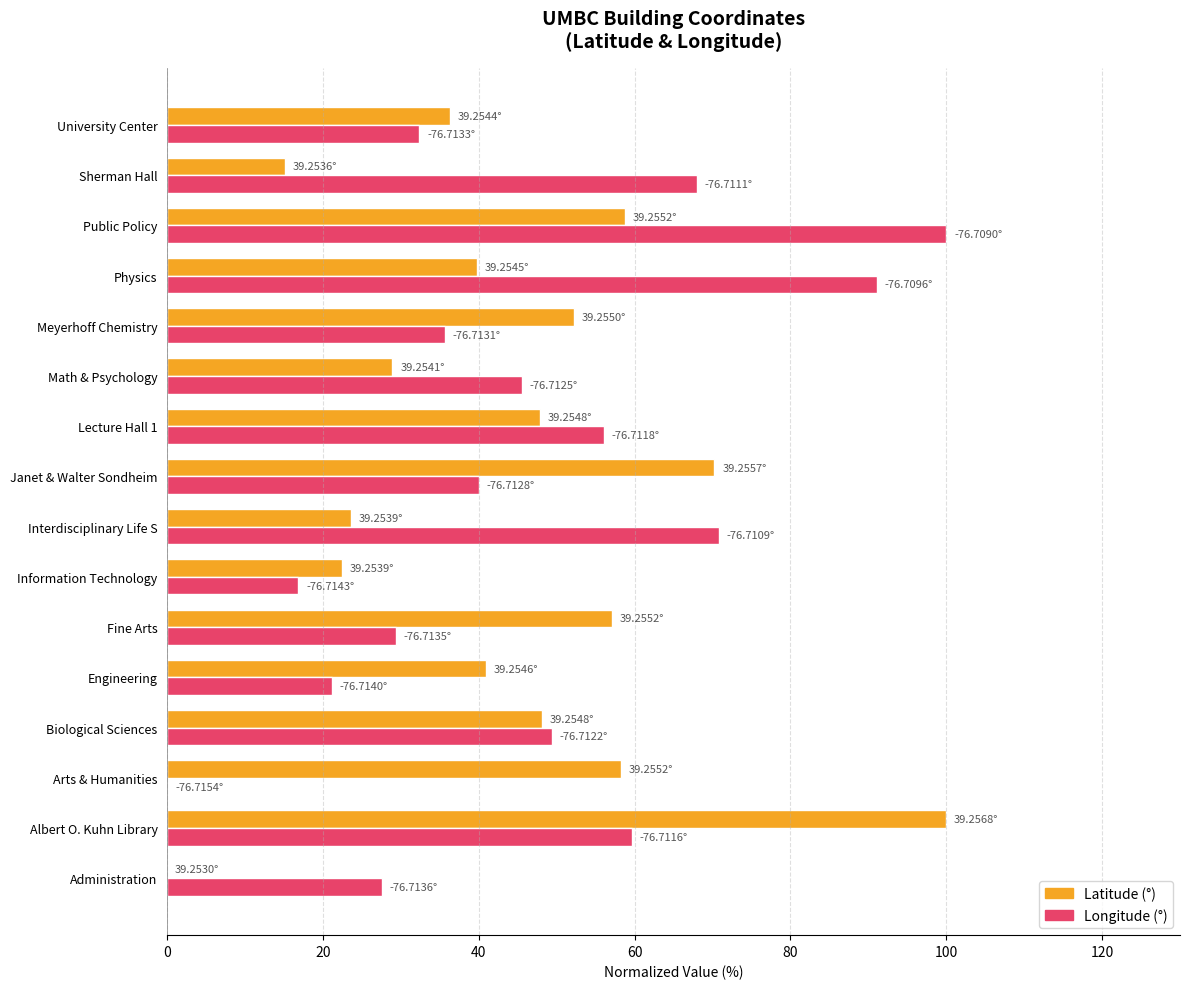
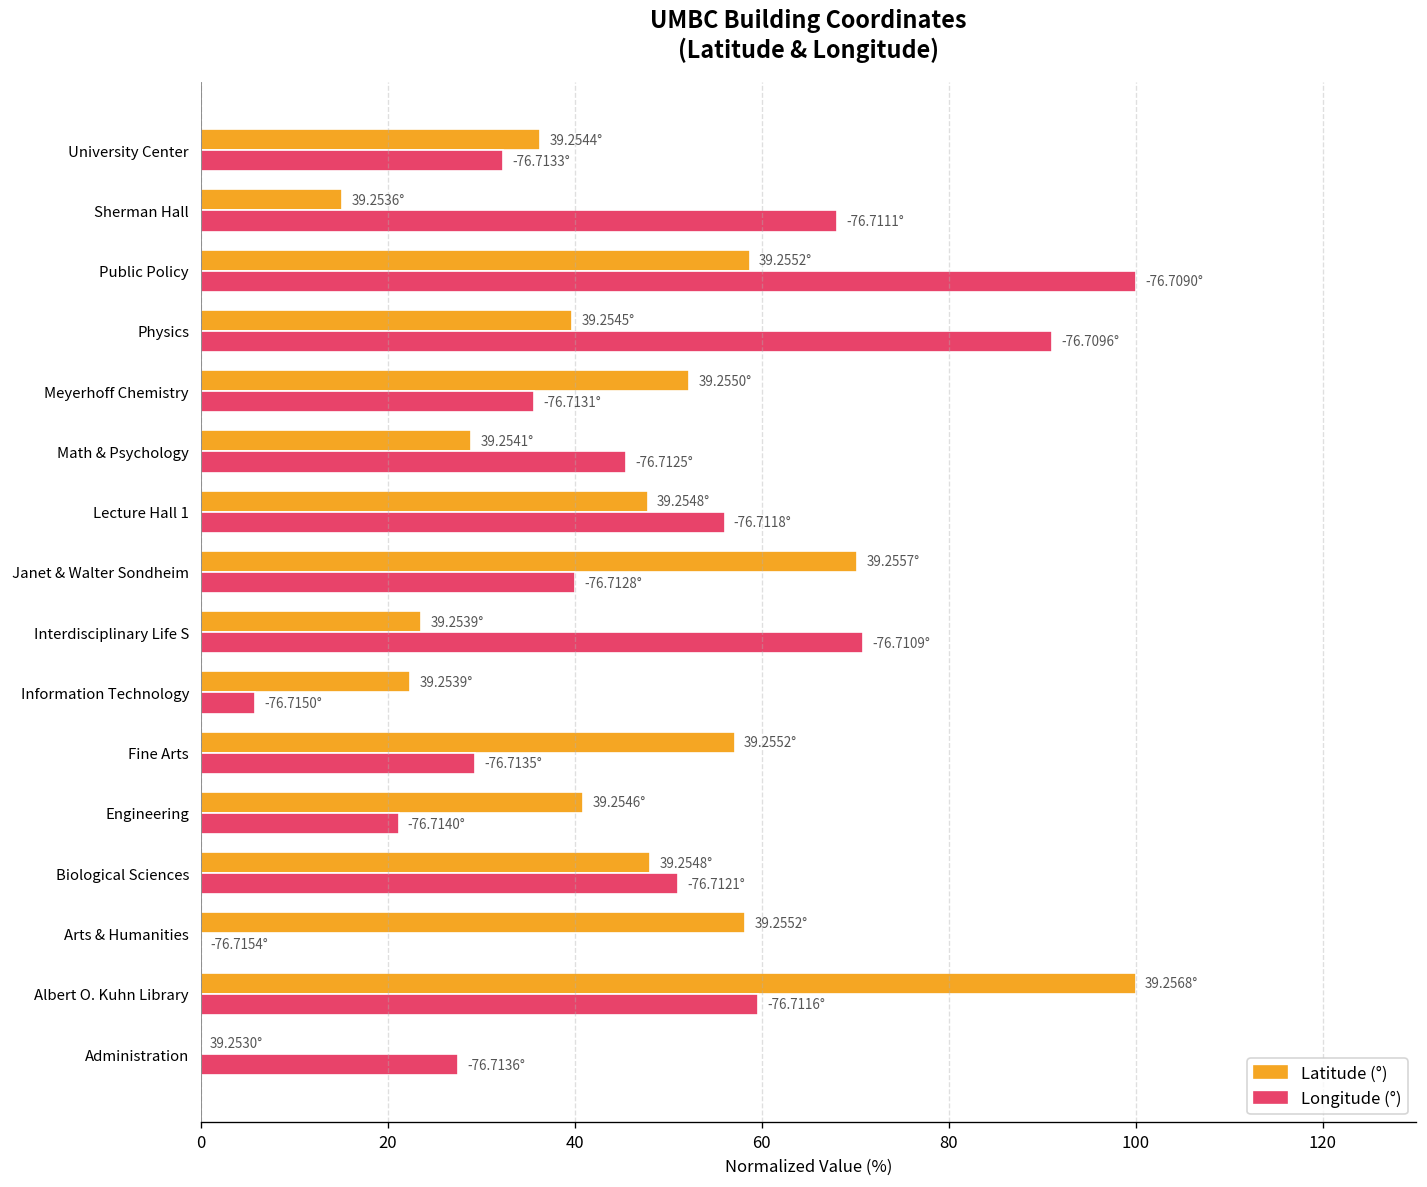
  {
    "Longitude (°)": {
-     "Information Technology": "-76.7143°",
-     "Biological Sciences": "-76.7122°"
+     "Information Technology": "-76.7150°",
+     "Biological Sciences": "-76.7121°"
    }
  }
